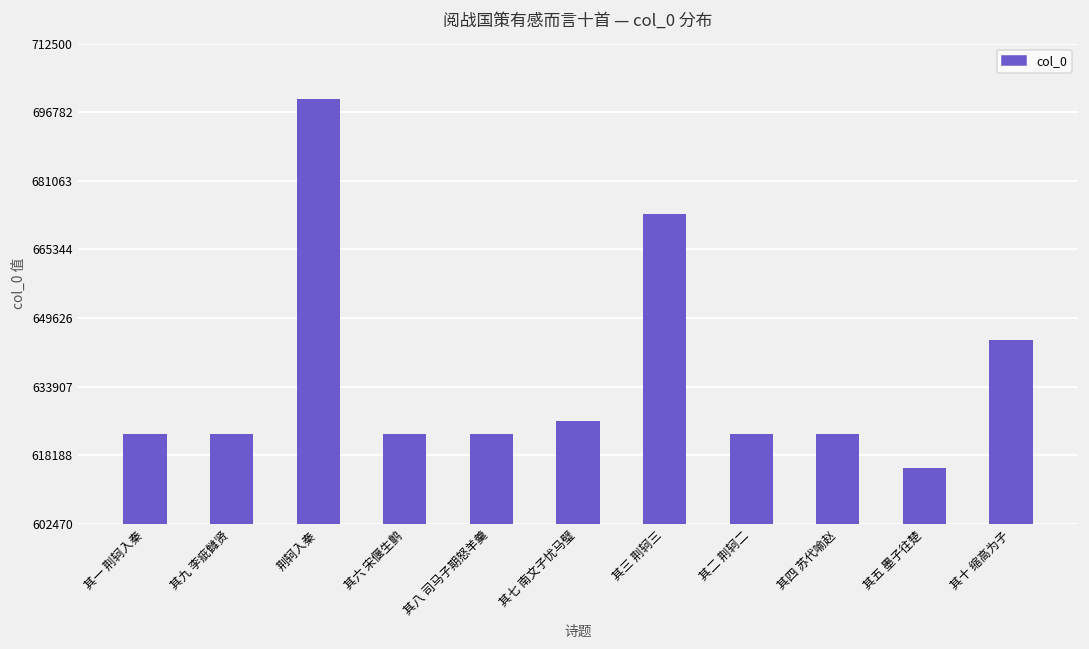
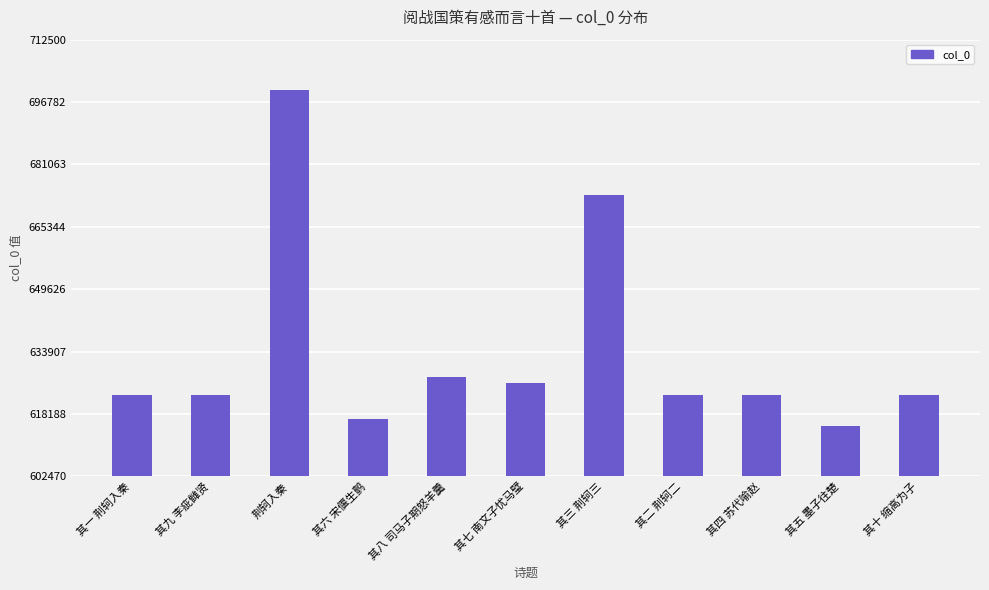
  {
    "其一 荆轲入秦": 623000,
    "其九 李疵雠贤": 623000,
    "荆轲入秦": 700000,
-   "其六 宋偃生鹯": 623000,
-   "其八 司马子期怒羊羹": 623000,
+   "其六 宋偃生鹯": 617000,
+   "其八 司马子期怒羊羹": 628000,
    "其七 南文子忧马璧": 626000,
    "其三 荆轲三": 673000,
    "其二 荆轲二": 623000,
    "其四 苏代喻赵": 623000,
    "其五 墨子往楚": 615000,
-   "其十 缩高为子": 645000
+   "其十 缩高为子": 623000
  }
